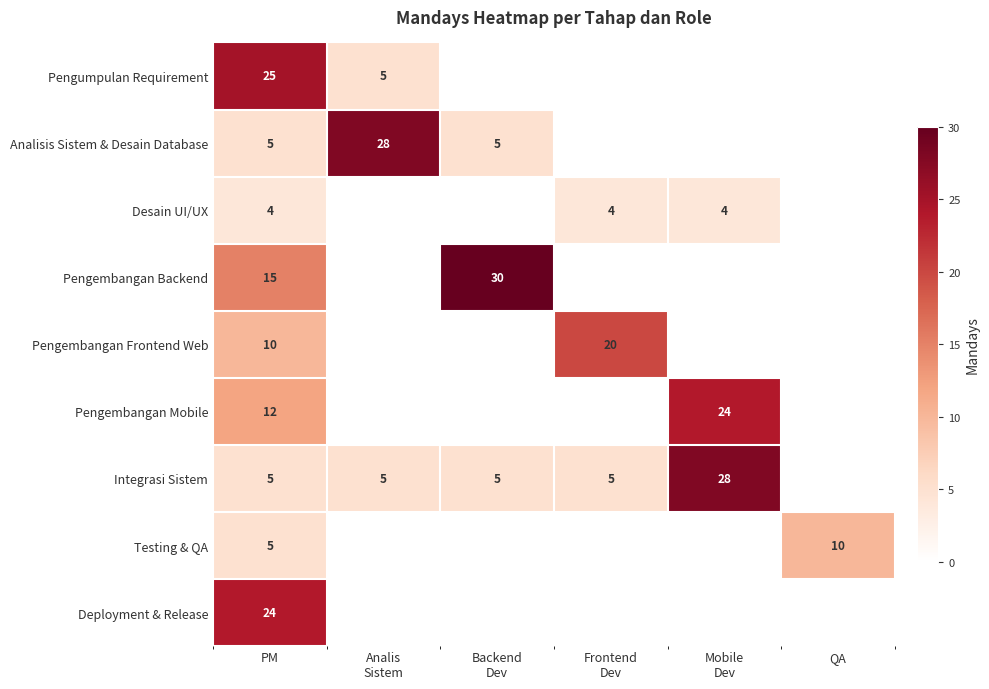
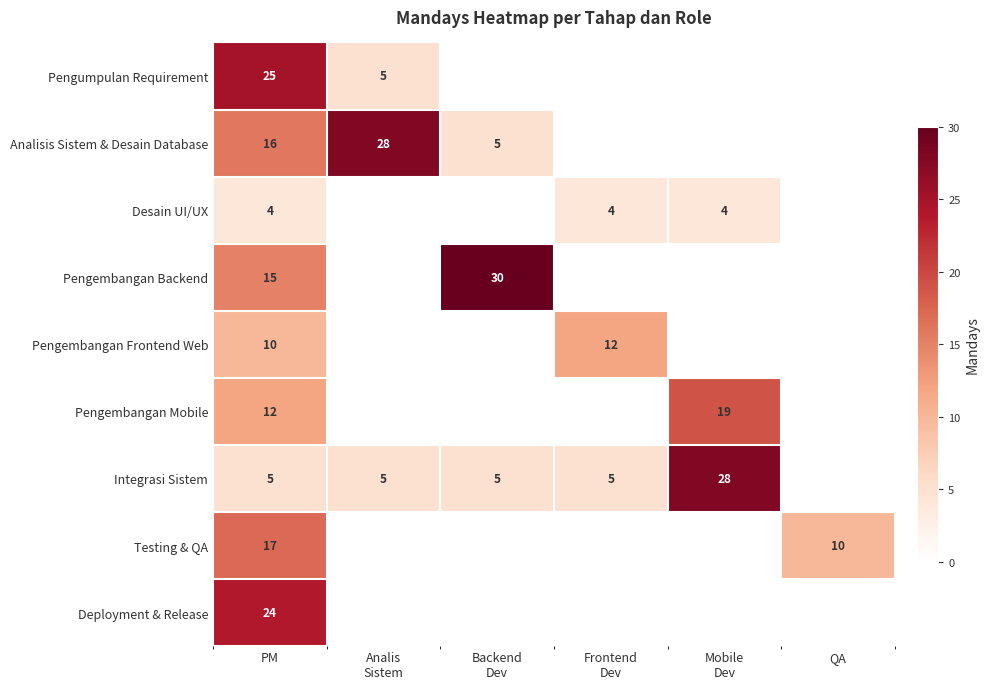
  {
    "Pengumpulan Requirement": {
      "PM": 25,
      "Analis Sistem": 5
    },
    "Analisis Sistem & Desain Database": {
-     "PM": 5,
+     "PM": 16,
      "Analis Sistem": 28,
      "Backend Dev": 5
    },
    "Desain UI/UX": {
      "PM": 4,
      "Frontend Dev": 4,
      "Mobile Dev": 4
    },
    "Pengembangan Backend": {
      "PM": 15,
      "Backend Dev": 30
    },
    "Pengembangan Frontend Web": {
      "PM": 10,
-     "Frontend Dev": 20
+     "Frontend Dev": 12
    },
    "Pengembangan Mobile": {
      "PM": 12,
-     "Mobile Dev": 24
+     "Mobile Dev": 19
    },
    "Integrasi Sistem": {
      "PM": 5,
      "Analis Sistem": 5,
      "Backend Dev": 5,
      "Frontend Dev": 5,
      "Mobile Dev": 28
    },
    "Testing & QA": {
-     "PM": 5,
+     "PM": 17,
      "QA": 10
    },
    "Deployment & Release": {
      "PM": 24
    }
  }
